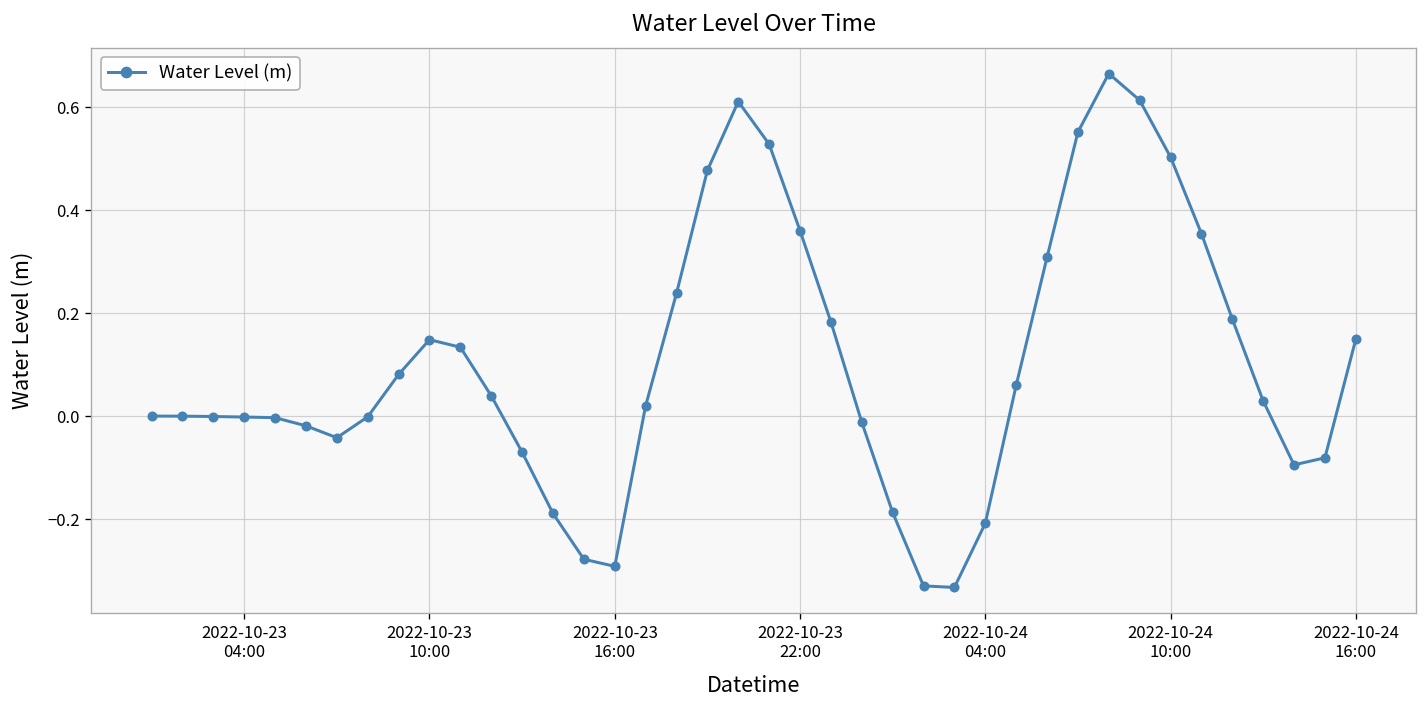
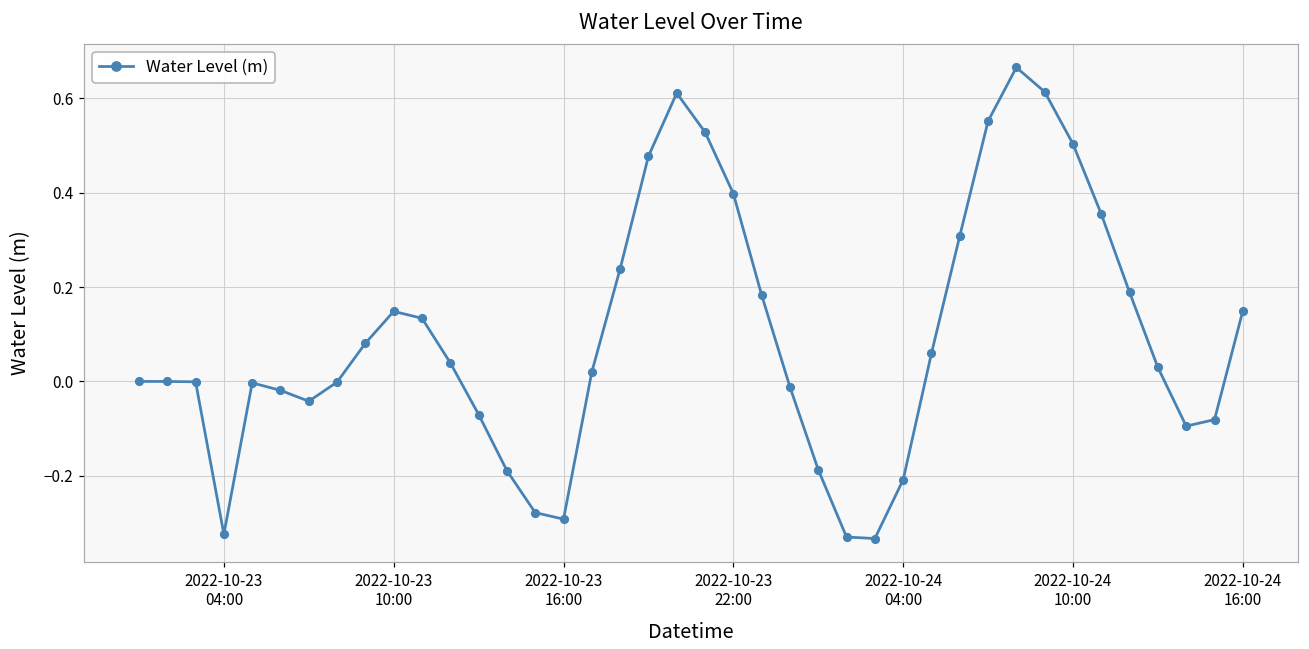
  {
-   "2022-10-23 04:00": 0.00,
+   "2022-10-23 04:00": -0.32,
    "2022-10-23 10:00": 0.15,
    "2022-10-23 16:00": -0.29,
-   "2022-10-23 22:00": 0.36,
+   "2022-10-23 22:00": 0.40,
    "2022-10-24 04:00": -0.21,
    "2022-10-24 10:00": 0.50,
    "2022-10-24 16:00": 0.15
  }
